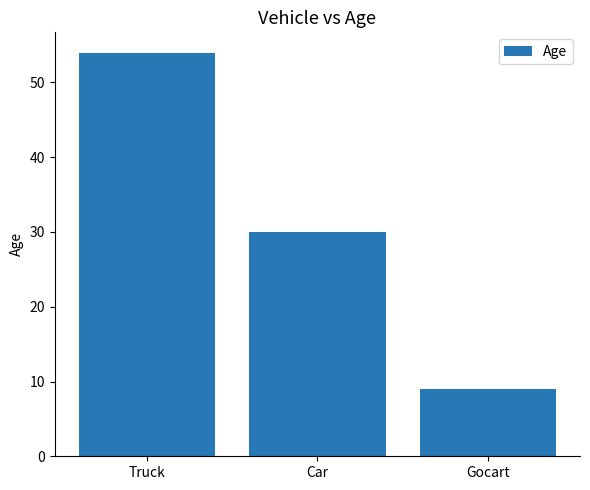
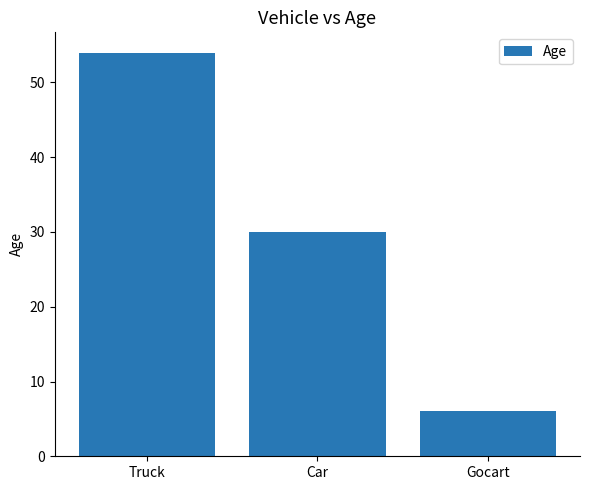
  {
    "Truck": 54,
    "Car": 30,
-   "Gocart": 9
+   "Gocart": 6
  }
